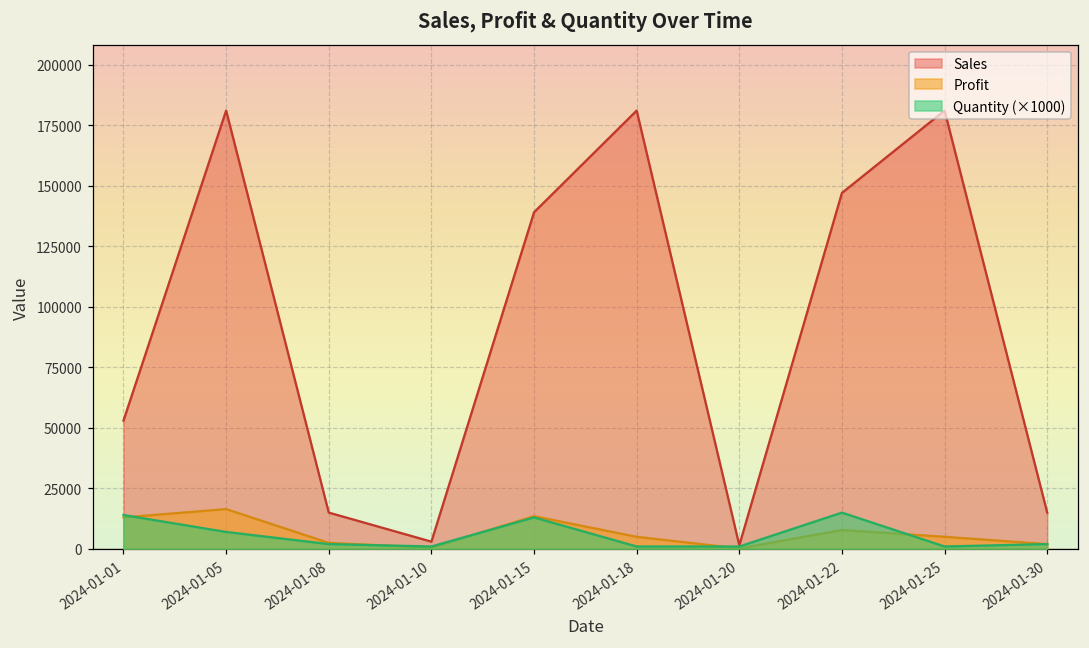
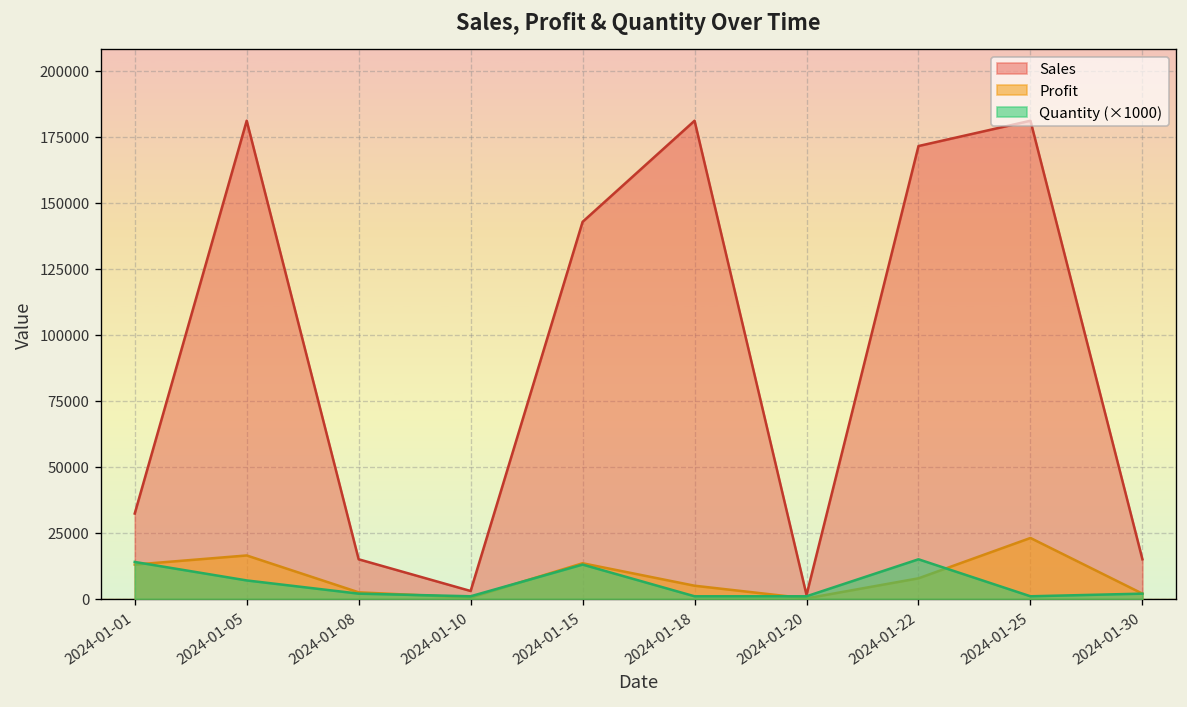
  {
    "Sales": {
-     "2024-01-01": 53000,
+     "2024-01-01": 32000,
      "2024-01-05": 181000,
      "2024-01-08": 15000,
      "2024-01-10": 3000,
-     "2024-01-15": 139000,
+     "2024-01-15": 143000,
      "2024-01-18": 181000,
-     "2024-01-22": 147000,
+     "2024-01-22": 171000,
      "2024-01-30": 15000
    },
    "Profit": {
      "2024-01-05": 16000,
      "2024-01-18": 5000,
      "2024-01-22": 8000,
-     "2024-01-25": 5000
+     "2024-01-25": 23000
    },
    "Quantity (×1000)": {
      "2024-01-05": 7000,
      "2024-01-18": 1000,
      "2024-01-22": 15000,
      "2024-01-25": 1000
    }
  }
